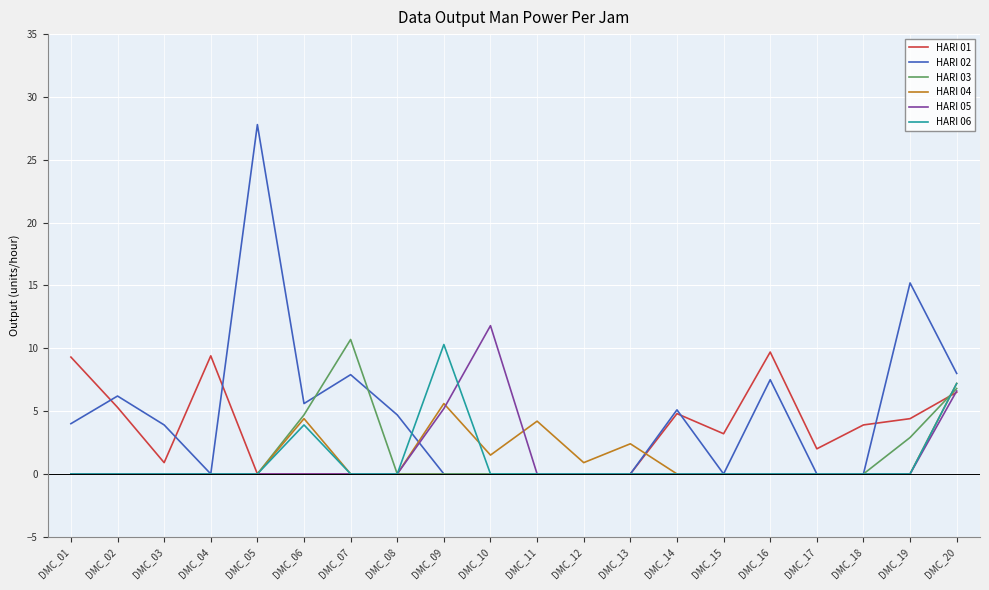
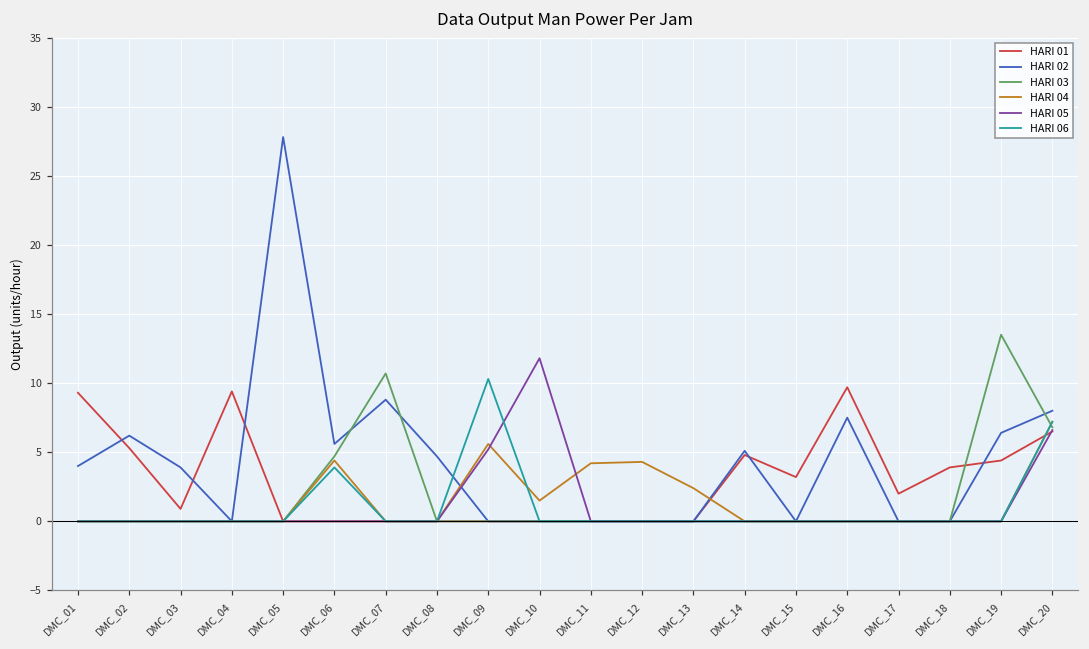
  {
    "HARI 01": {
      "DMC_01": 9.3,
      "DMC_02": 5.3,
      "DMC_03": 0.9,
      "DMC_04": 9.4,
      "DMC_14": 4.8,
      "DMC_15": 3.2,
      "DMC_16": 9.7,
      "DMC_17": 2.0,
      "DMC_18": 3.9,
      "DMC_19": 4.4
    },
    "HARI 02": {
      "DMC_01": 4.0,
      "DMC_02": 6.2,
      "DMC_03": 3.9,
      "DMC_05": 27.8,
      "DMC_06": 5.6,
-     "DMC_07": 7.9,
+     "DMC_07": 8.8,
      "DMC_08": 4.7,
      "DMC_14": 5.1,
      "DMC_16": 7.5,
-     "DMC_19": 15.2,
+     "DMC_19": 6.4,
      "DMC_20": 8.0
    },
    "HARI 03": {
      "DMC_06": 4.7,
      "DMC_07": 10.7,
-     "DMC_19": 2.9
+     "DMC_19": 13.5
    },
    "HARI 04": {
      "DMC_06": 4.4,
      "DMC_09": 5.6,
      "DMC_10": 1.5,
      "DMC_11": 4.2,
-     "DMC_12": 0.9,
+     "DMC_12": 4.3,
      "DMC_13": 2.4
    },
    "HARI 05": {
      "DMC_09": 5.2,
      "DMC_10": 11.8
    },
    "HARI 06": {
      "DMC_06": 3.9,
      "DMC_09": 10.3
    }
  }
